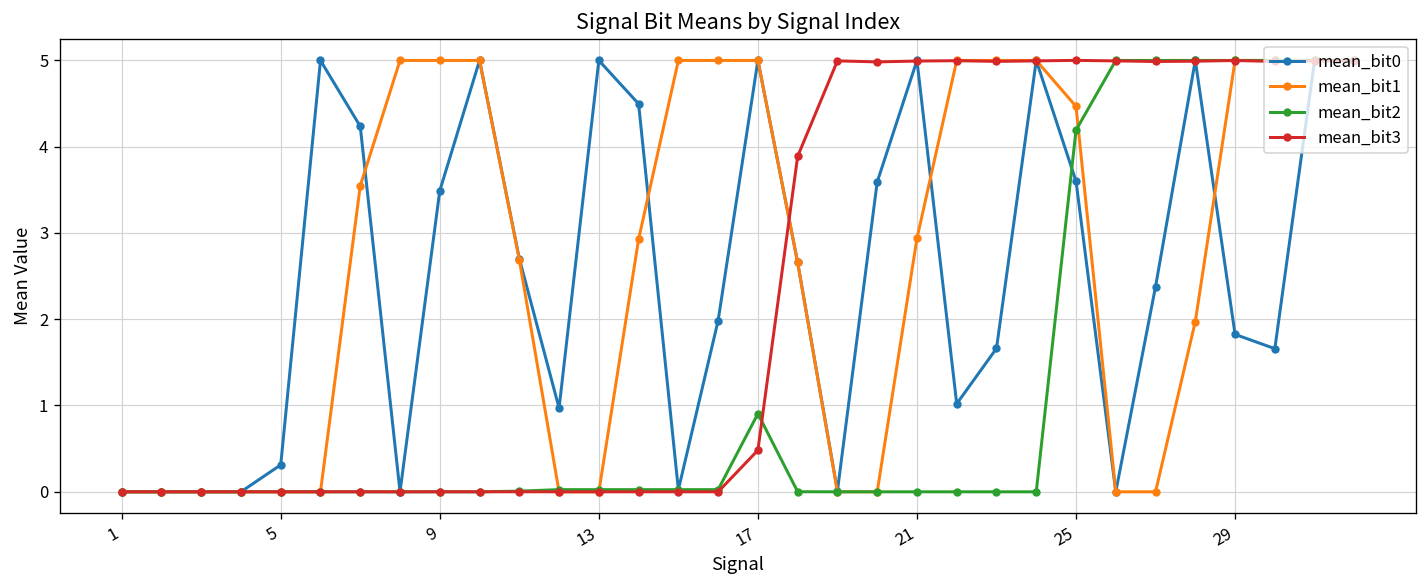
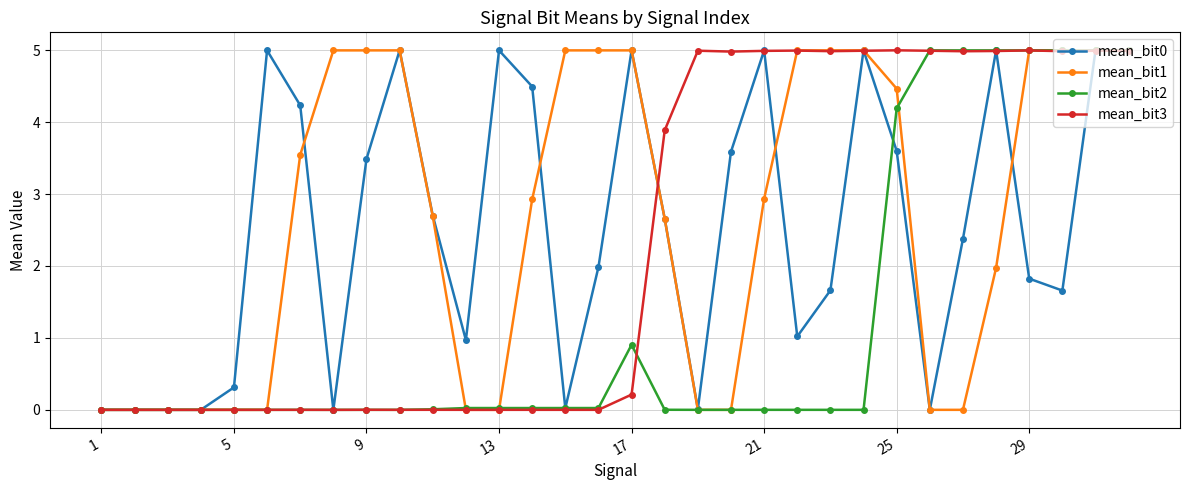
  {
    "mean_bit0": {
      "5": 0.3,
      "9": 3.5,
      "13": 5.0,
      "25": 3.6,
      "29": 1.8
    },
    "mean_bit1": {
      "9": 5.0,
      "21": 2.9,
      "25": 4.5
    },
    "mean_bit2": {
      "17": 0.9,
      "21": 0.0,
      "25": 4.2
    },
    "mean_bit3": {
-     "17": 0.5,
+     "17": 0.2,
      "25": 5.0
    }
  }
